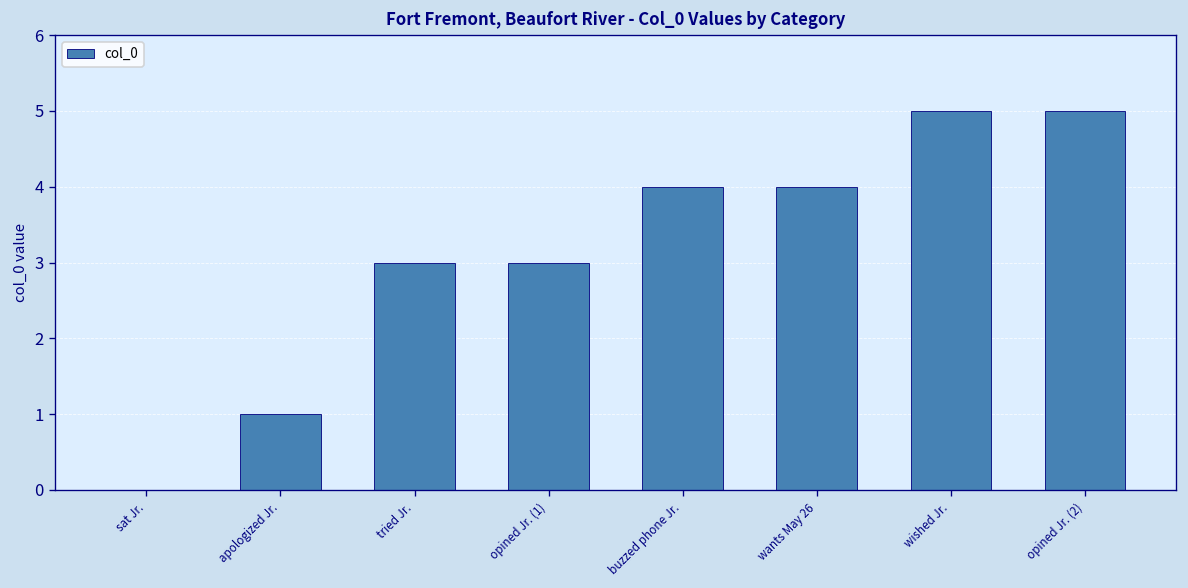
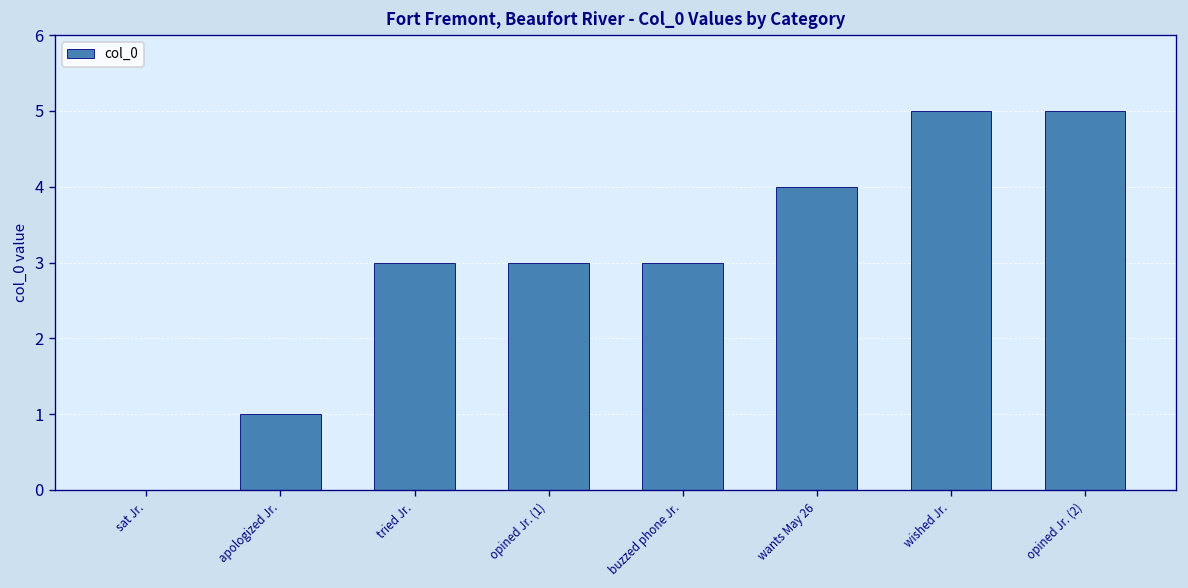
  {
    "sat Jr.": 0,
    "apologized Jr.": 1,
    "tried Jr.": 3,
    "opined Jr. (1)": 3,
-   "buzzed phone Jr.": 4,
+   "buzzed phone Jr.": 3,
    "wants May 26": 4,
    "wished Jr.": 5,
    "opined Jr. (2)": 5
  }
